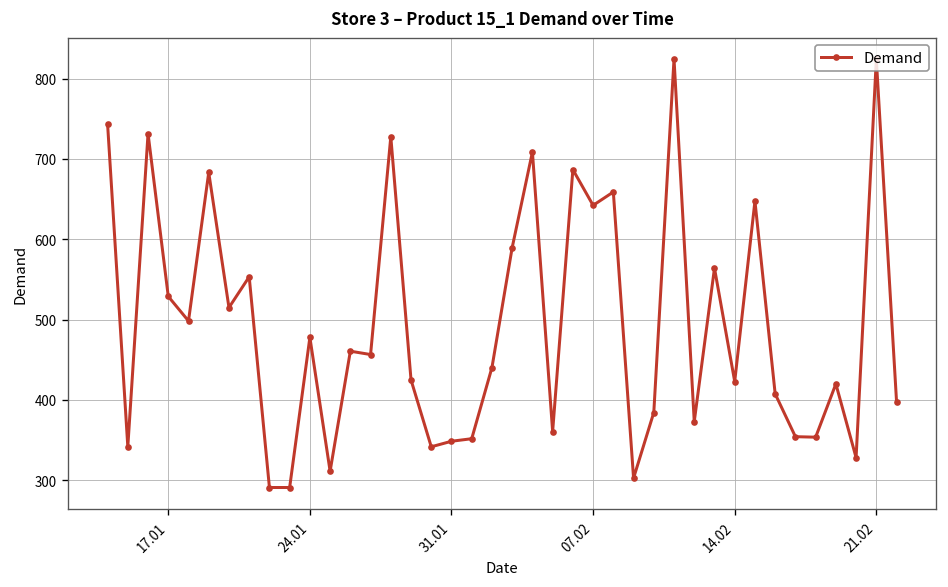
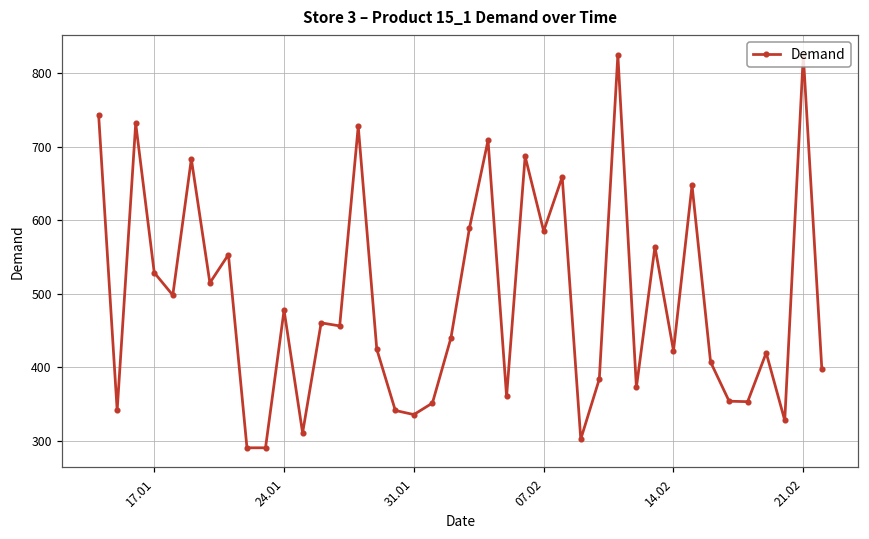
  {
    "17.01": 530,
    "24.01": 480,
-   "31.01": 350,
-   "07.02": 640,
+   "31.01": 340,
+   "07.02": 590,
    "14.02": 420
  }
